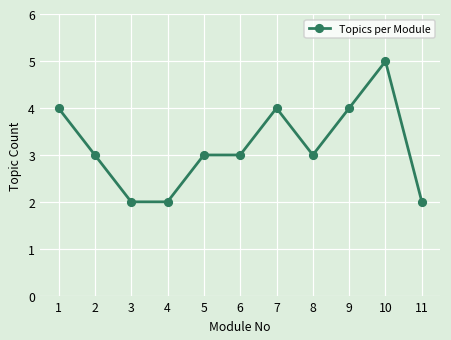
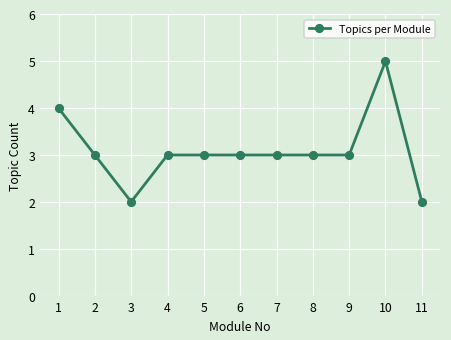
  {
    "1": 4,
    "2": 3,
    "3": 2,
-   "4": 2,
+   "4": 3,
    "5": 3,
    "6": 3,
-   "7": 4,
+   "7": 3,
    "8": 3,
-   "9": 4,
+   "9": 3,
    "10": 5,
    "11": 2
  }
